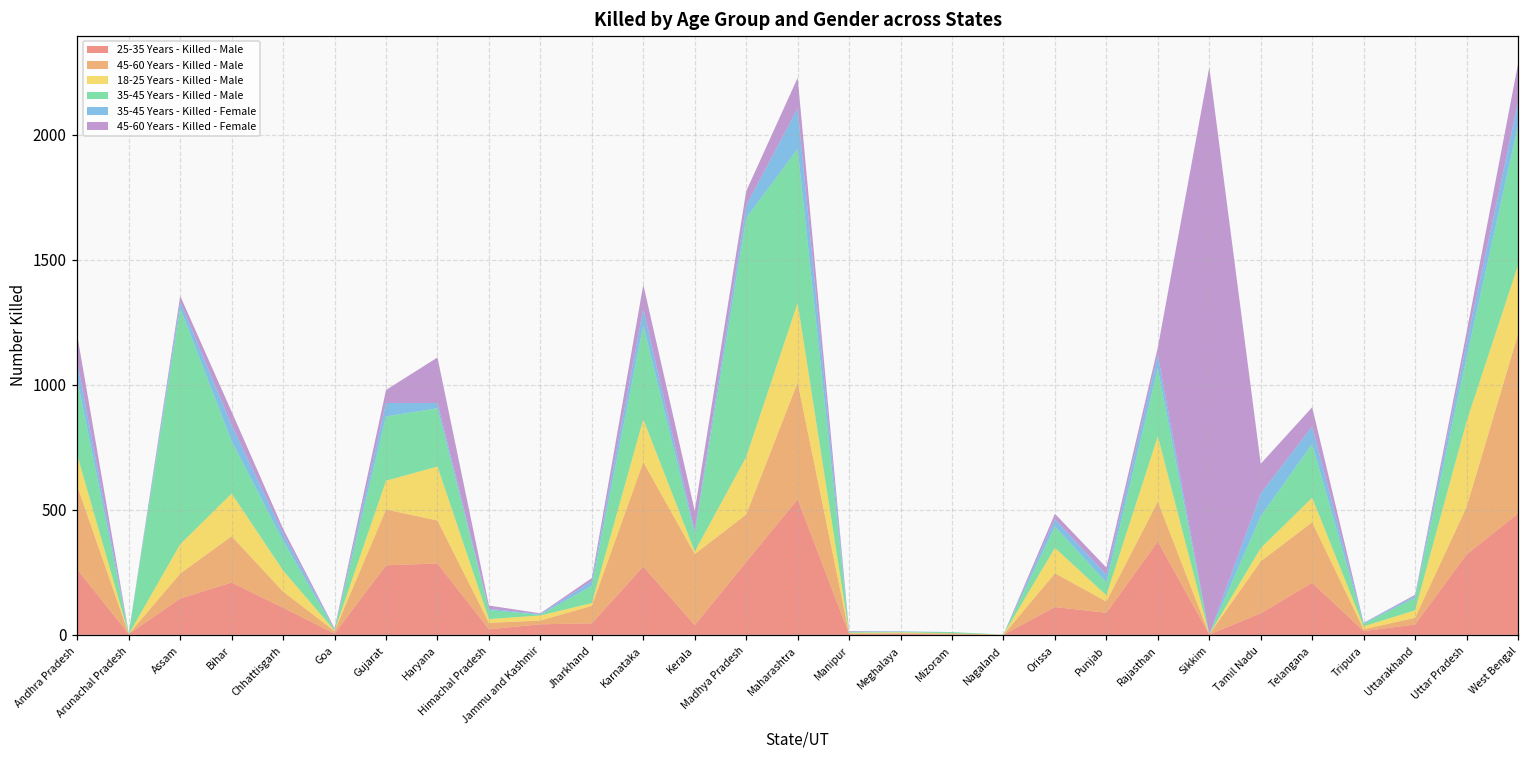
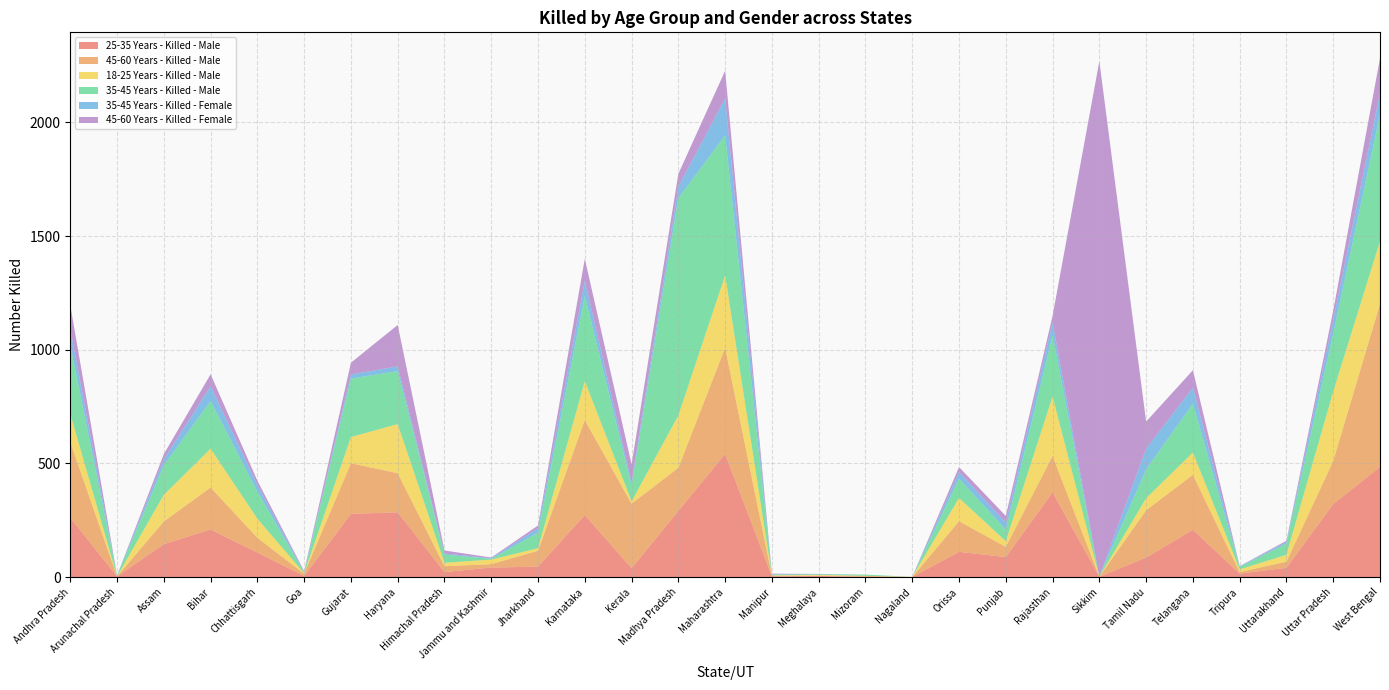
  {
    "18-25 Years - Killed - Male": {
      "Andhra Pradesh": 120,
      "Assam": 120,
      "Bihar": 170,
      "Chhattisgarh": 80,
      "Gujarat": 120,
      "Haryana": 220,
      "Himachal Pradesh": 20,
      "Karnataka": 170,
      "Madhya Pradesh": 230,
      "Maharashtra": 320,
      "Orissa": 100,
      "Punjab": 30,
      "Rajasthan": 260,
      "Tamil Nadu": 50,
      "Telangana": 100,
      "Uttarakhand": 30,
-     "Uttar Pradesh": 340,
+     "Uttar Pradesh": 310,
      "West Bengal": 280
    },
    "35-45 Years - Killed - Male": {
      "Andhra Pradesh": 300,
-     "Assam": 940,
+     "Assam": 130,
      "Bihar": 210,
      "Chhattisgarh": 120,
      "Gujarat": 260,
      "Haryana": 230,
      "Jharkhand": 70,
      "Karnataka": 380,
      "Kerala": 70,
      "Madhya Pradesh": 960,
      "Maharashtra": 620,
      "Orissa": 90,
      "Punjab": 50,
      "Rajasthan": 270,
      "Tamil Nadu": 130,
      "Telangana": 220,
      "Uttar Pradesh": 260,
      "West Bengal": 560
    },
    "35-45 Years - Killed - Female": {
      "Andhra Pradesh": 70,
      "Assam": 30,
      "Bihar": 70,
      "Chhattisgarh": 30,
-     "Gujarat": 50,
+     "Gujarat": 20,
      "Haryana": 20,
      "Jharkhand": 20,
      "Karnataka": 70,
      "Kerala": 10,
      "Madhya Pradesh": 50,
      "Maharashtra": 160,
      "Orissa": 30,
      "Punjab": 30,
      "Rajasthan": 60,
      "Tamil Nadu": 90,
      "Telangana": 70,
      "Uttar Pradesh": 60,
      "West Bengal": 90
    },
    "45-60 Years - Killed - Female": {
      "Andhra Pradesh": 110,
      "Assam": 20,
      "Bihar": 50,
      "Chhattisgarh": 20,
      "Gujarat": 50,
      "Haryana": 180,
      "Himachal Pradesh": 10,
      "Jharkhand": 10,
      "Karnataka": 100,
      "Kerala": 80,
      "Madhya Pradesh": 60,
      "Maharashtra": 120,
      "Orissa": 20,
      "Punjab": 30,
      "Rajasthan": 30,
      "Sikkim": 2270,
      "Tamil Nadu": 120,
      "Telangana": 80,
      "Uttar Pradesh": 40,
      "West Bengal": 150
    }
  }
